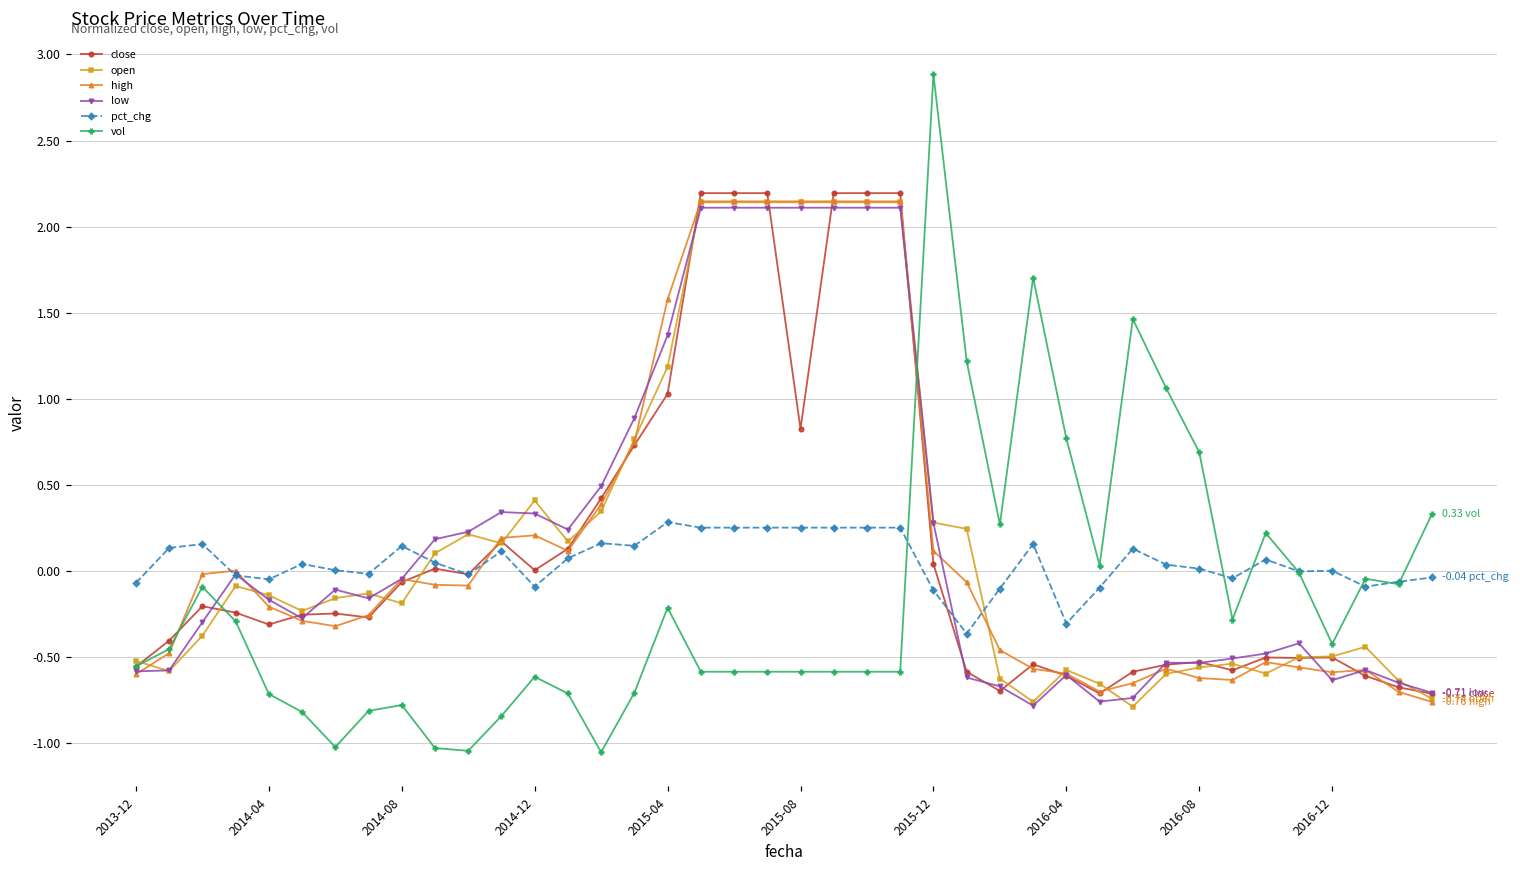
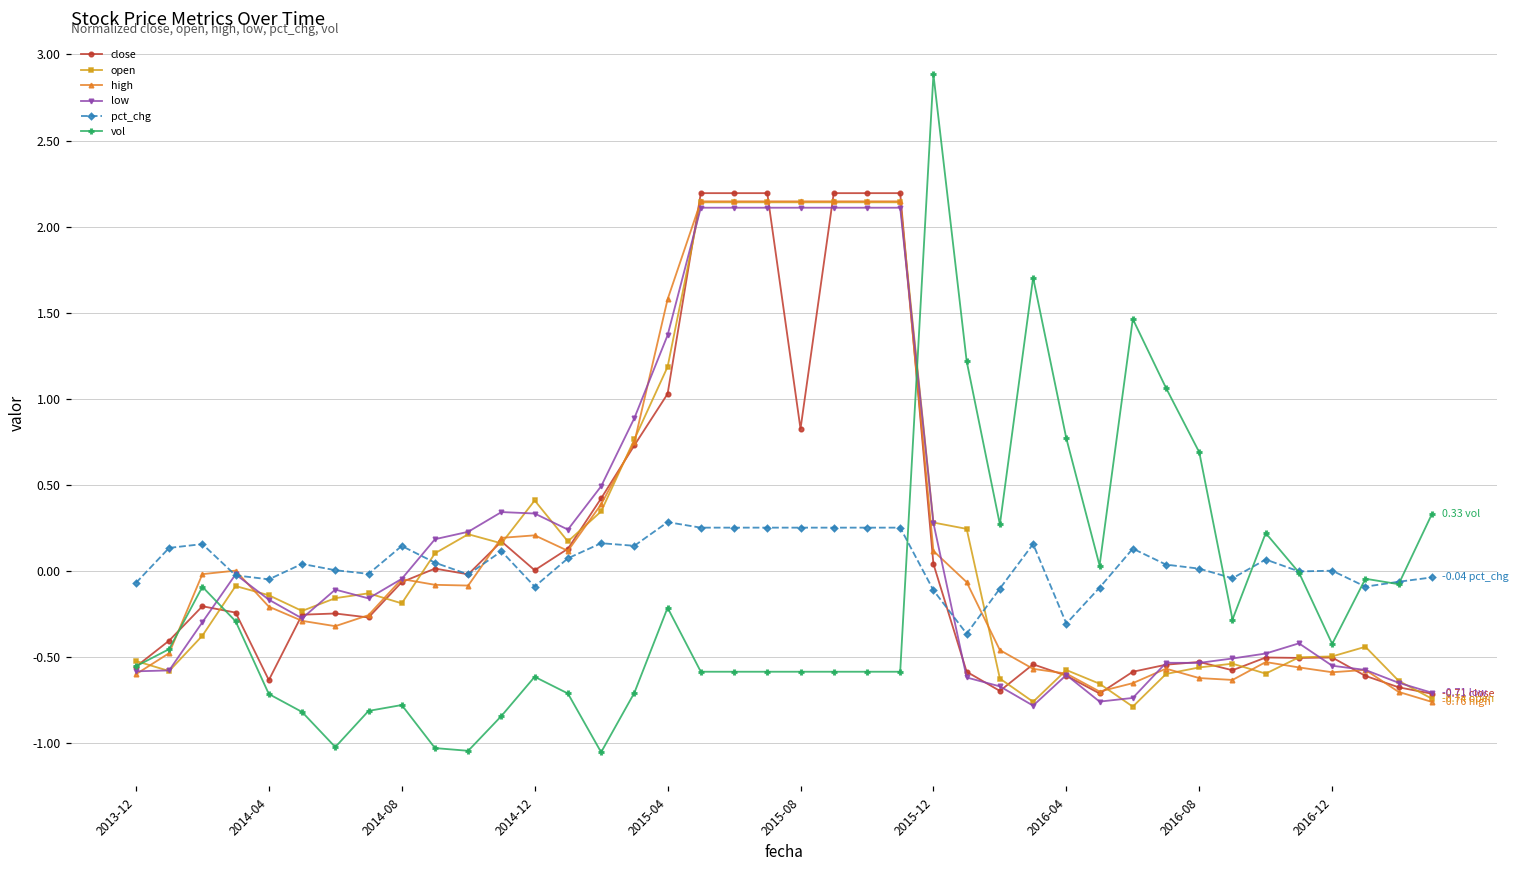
  {
    "close": {
-     "2014-04": -0.31,
+     "2014-04": -0.63,
      "2014-08": -0.06,
      "2014-12": 0.00,
      "2015-04": 1.03,
      "2015-08": 0.83,
      "2015-12": 0.04
    },
    "low": {
      "2013-12": -0.58,
      "2014-04": -0.17,
      "2014-12": 0.33,
      "2015-04": 1.37,
      "2015-08": 2.11,
-     "2016-12": -0.63
+     "2016-12": -0.55
    },
    "pct_chg": {
      "2013-12": -0.07,
      "2014-04": -0.05,
      "2014-08": 0.15,
      "2014-12": -0.09,
      "2015-04": 0.28,
      "2015-08": 0.25,
      "2015-12": -0.11,
      "2016-04": -0.31,
      "2016-08": 0.01,
      "2016-12": 0.00
    },
    "vol": {
      "2014-04": -0.71,
      "2014-08": -0.78,
      "2014-12": -0.61,
      "2015-04": -0.21,
      "2015-08": -0.58,
      "2015-12": 2.88,
      "2016-04": 0.77,
      "2016-08": 0.69,
      "2016-12": -0.42
    }
  }
